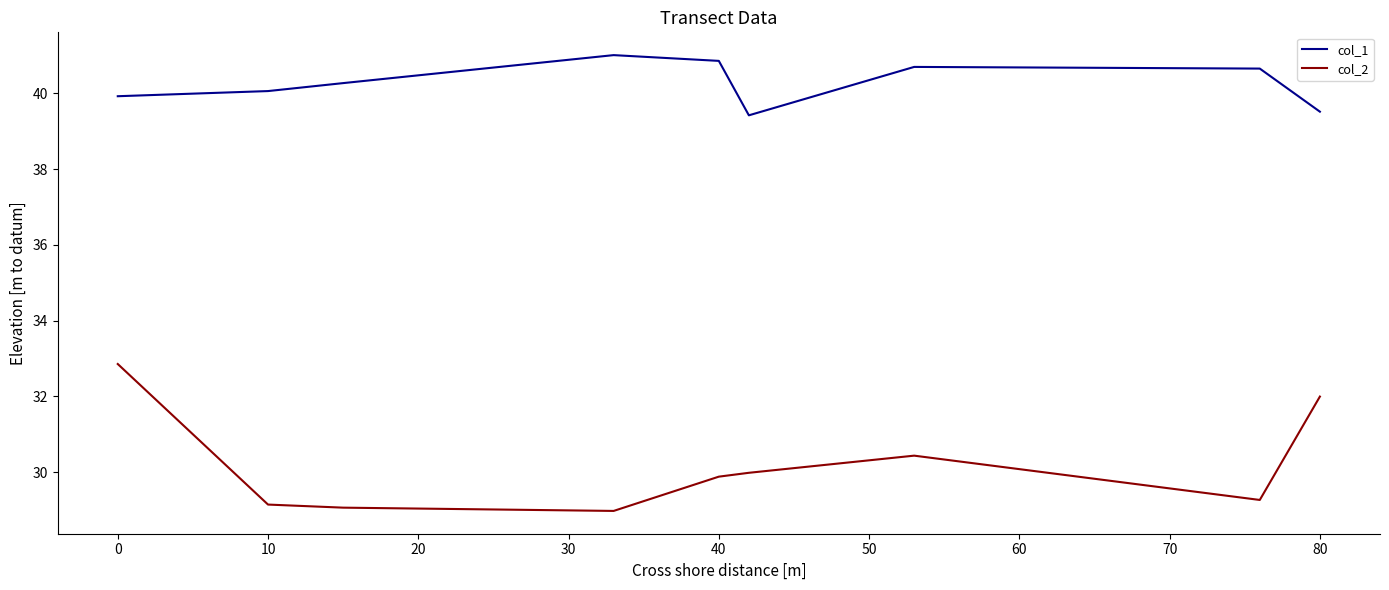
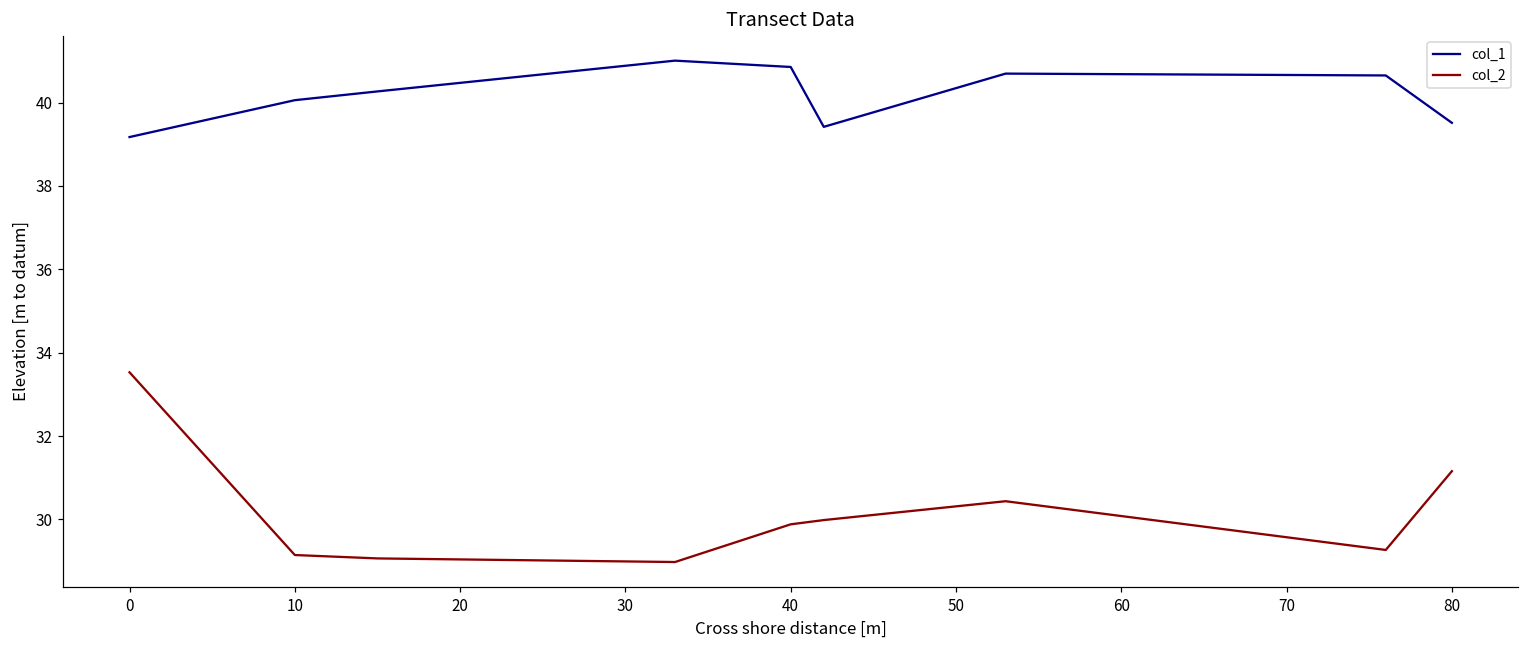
  {
    "col_1": {
-     "0": 39.9,
+     "0": 39.2,
      "10": 40.1,
      "40": 40.9,
      "80": 39.5
    },
    "col_2": {
-     "0": 32.9,
+     "0": 33.5,
      "10": 29.1,
      "40": 29.9,
-     "80": 32.0
+     "80": 31.2
    }
  }
